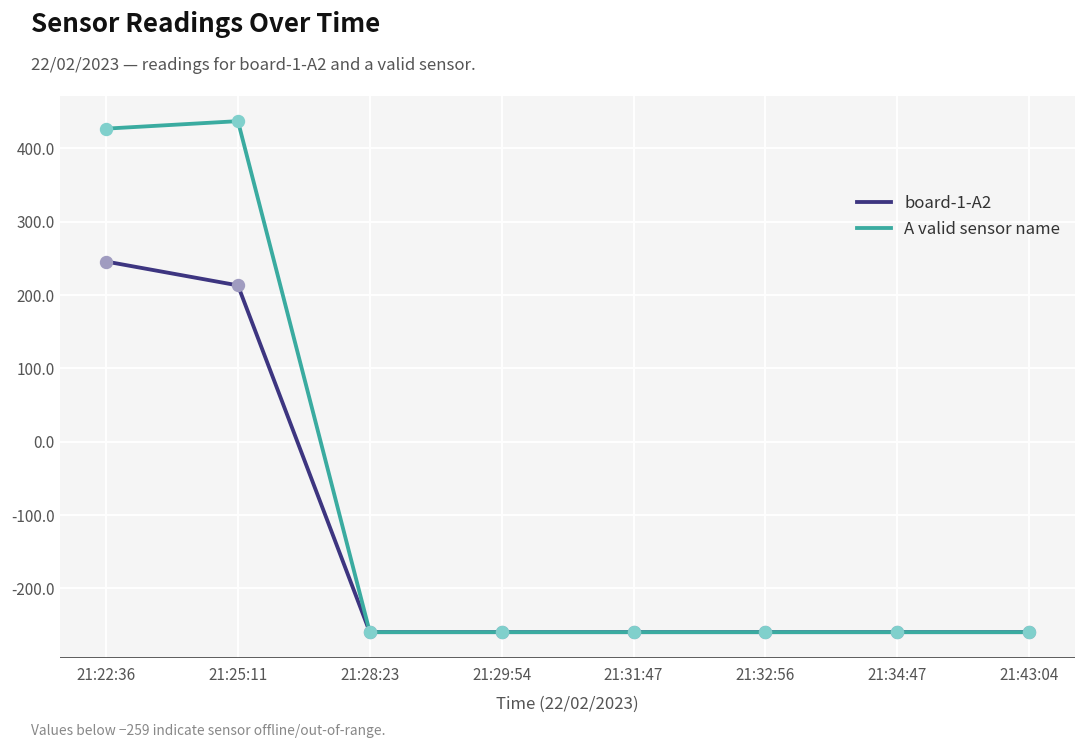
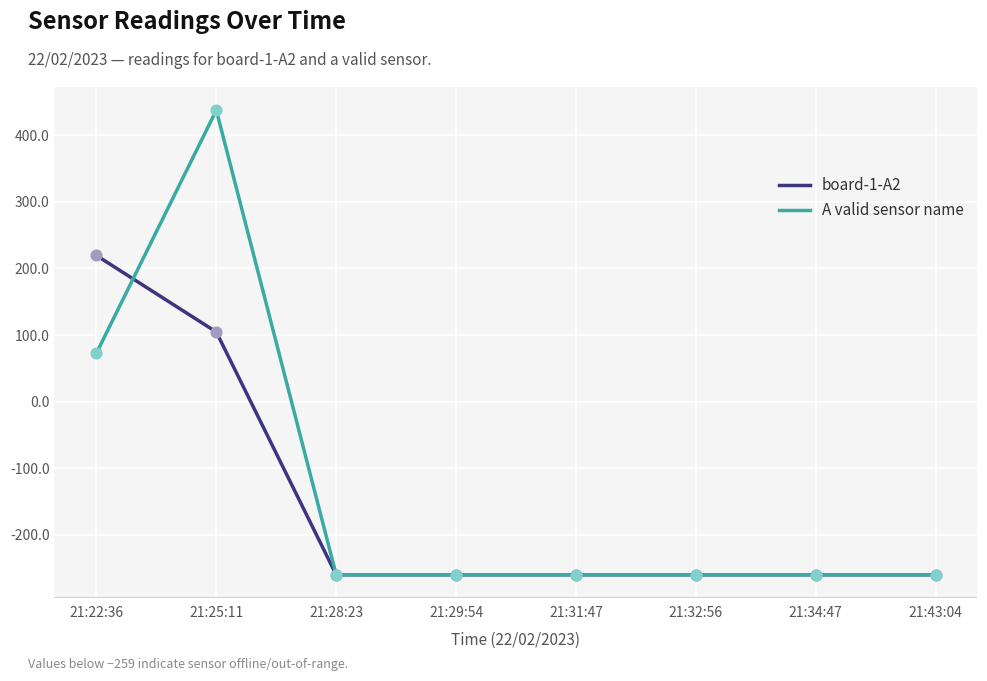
  {
    "board-1-A2": {
-     "21:22:36": 250,
-     "21:25:11": 210
+     "21:22:36": 220,
+     "21:25:11": 100
    },
    "A valid sensor name": {
-     "21:22:36": 430,
+     "21:22:36": 70,
      "21:25:11": 440
    }
  }
